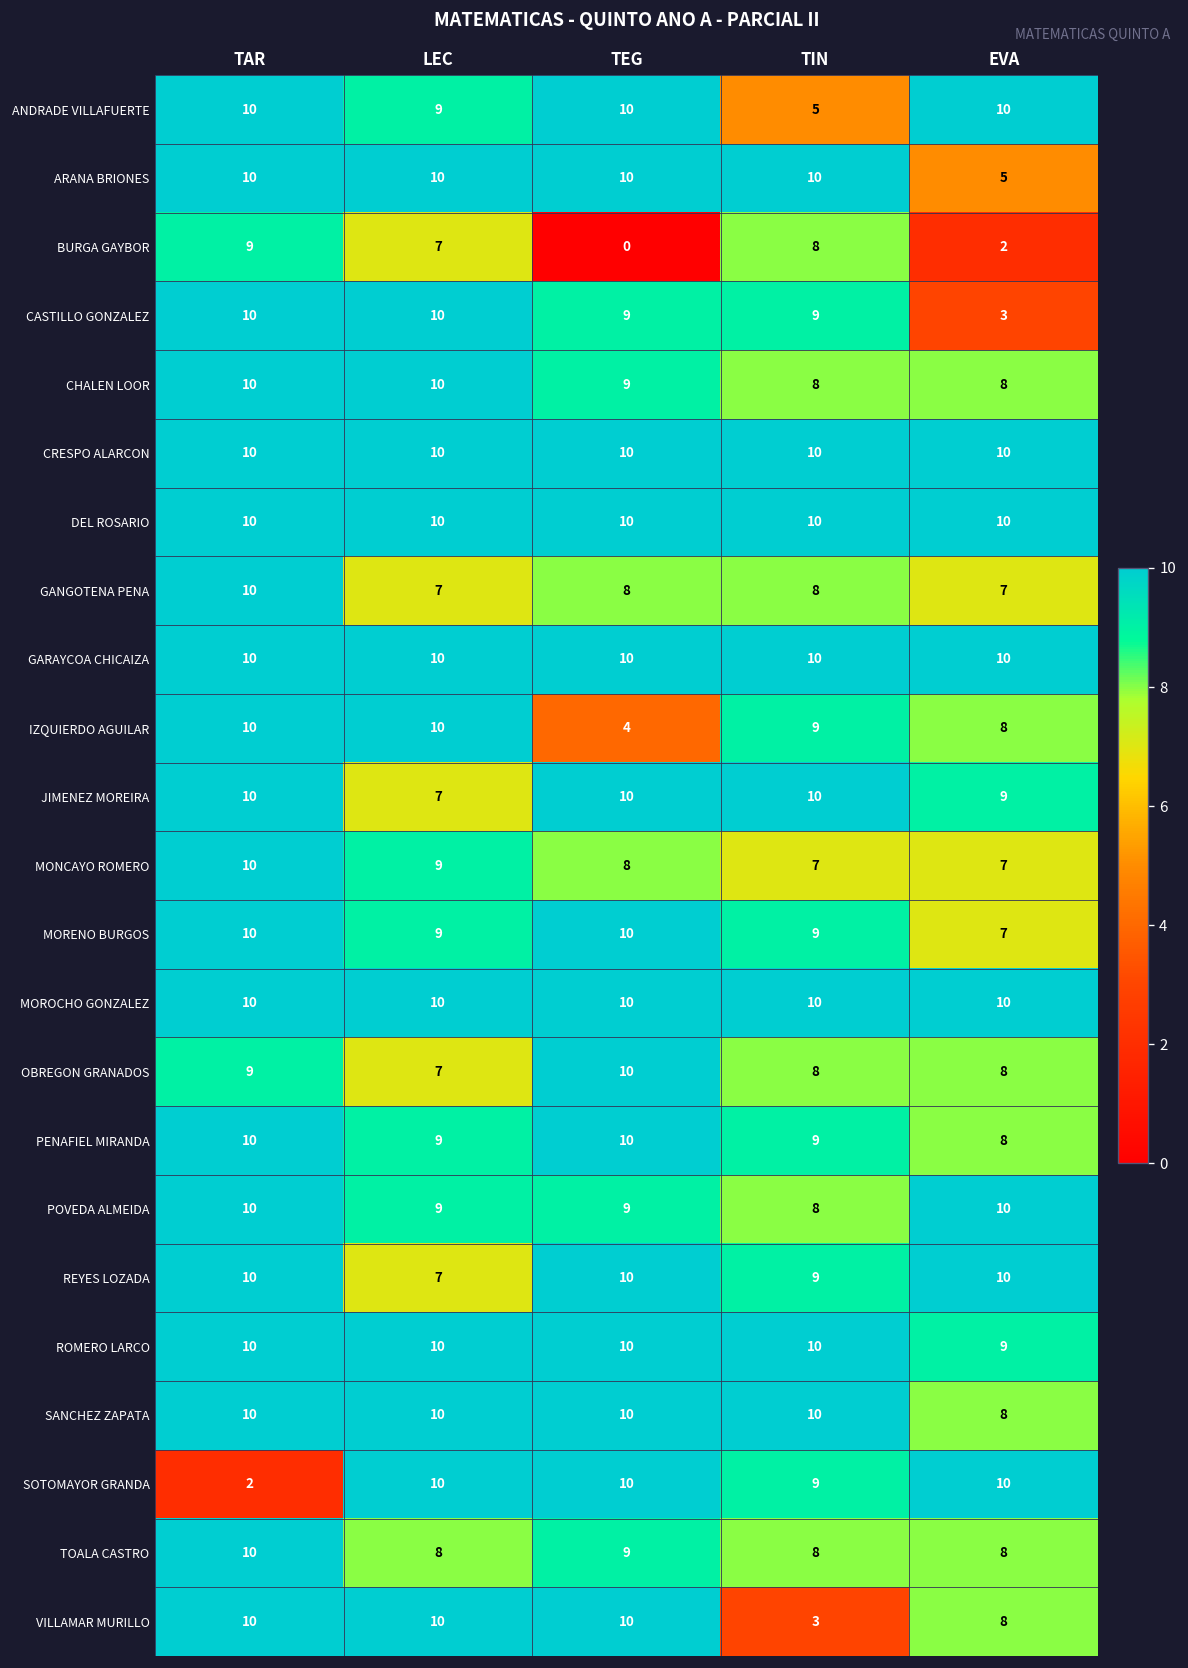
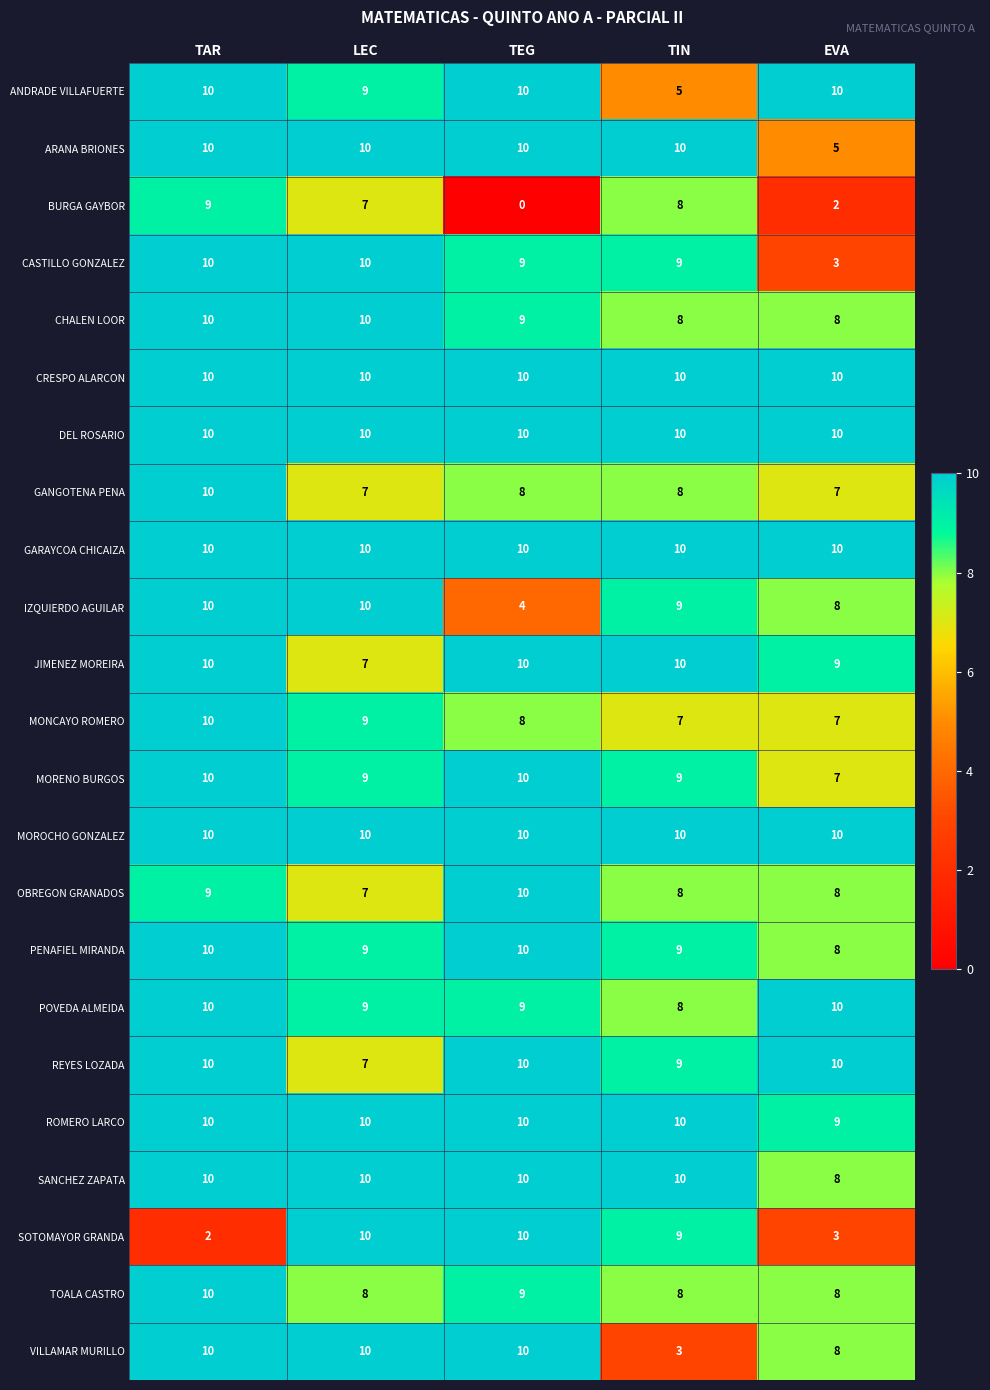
  {
    "ANDRADE VILLAFUERTE": {
      "TAR": 10,
      "LEC": 9,
      "TEG": 10,
      "TIN": 5,
      "EVA": 10
    },
    "ARANA BRIONES": {
      "TAR": 10,
      "LEC": 10,
      "TEG": 10,
      "TIN": 10,
      "EVA": 5
    },
    "BURGA GAYBOR": {
      "TAR": 9,
      "LEC": 7,
      "TEG": 0,
      "TIN": 8,
      "EVA": 2
    },
    "CASTILLO GONZALEZ": {
      "TAR": 10,
      "LEC": 10,
      "TEG": 9,
      "TIN": 9,
      "EVA": 3
    },
    "CHALEN LOOR": {
      "TAR": 10,
      "LEC": 10,
      "TEG": 9,
      "TIN": 8,
      "EVA": 8
    },
    "CRESPO ALARCON": {
      "TAR": 10,
      "LEC": 10,
      "TEG": 10,
      "TIN": 10,
      "EVA": 10
    },
    "DEL ROSARIO": {
      "TAR": 10,
      "LEC": 10,
      "TEG": 10,
      "TIN": 10,
      "EVA": 10
    },
    "GANGOTENA PENA": {
      "TAR": 10,
      "LEC": 7,
      "TEG": 8,
      "TIN": 8,
      "EVA": 7
    },
    "GARAYCOA CHICAIZA": {
      "TAR": 10,
      "LEC": 10,
      "TEG": 10,
      "TIN": 10,
      "EVA": 10
    },
    "IZQUIERDO AGUILAR": {
      "TAR": 10,
      "LEC": 10,
      "TEG": 4,
      "TIN": 9,
      "EVA": 8
    },
    "JIMENEZ MOREIRA": {
      "TAR": 10,
      "LEC": 7,
      "TEG": 10,
      "TIN": 10,
      "EVA": 9
    },
    "MONCAYO ROMERO": {
      "TAR": 10,
      "LEC": 9,
      "TEG": 8,
      "TIN": 7,
      "EVA": 7
    },
    "MORENO BURGOS": {
      "TAR": 10,
      "LEC": 9,
      "TEG": 10,
      "TIN": 9,
      "EVA": 7
    },
    "MOROCHO GONZALEZ": {
      "TAR": 10,
      "LEC": 10,
      "TEG": 10,
      "TIN": 10,
      "EVA": 10
    },
    "OBREGON GRANADOS": {
      "TAR": 9,
      "LEC": 7,
      "TEG": 10,
      "TIN": 8,
      "EVA": 8
    },
    "PENAFIEL MIRANDA": {
      "TAR": 10,
      "LEC": 9,
      "TEG": 10,
      "TIN": 9,
      "EVA": 8
    },
    "POVEDA ALMEIDA": {
      "TAR": 10,
      "LEC": 9,
      "TEG": 9,
      "TIN": 8,
      "EVA": 10
    },
    "REYES LOZADA": {
      "TAR": 10,
      "LEC": 7,
      "TEG": 10,
      "TIN": 9,
      "EVA": 10
    },
    "ROMERO LARCO": {
      "TAR": 10,
      "LEC": 10,
      "TEG": 10,
      "TIN": 10,
      "EVA": 9
    },
    "SANCHEZ ZAPATA": {
      "TAR": 10,
      "LEC": 10,
      "TEG": 10,
      "TIN": 10,
      "EVA": 8
    },
    "SOTOMAYOR GRANDA": {
      "TAR": 2,
      "LEC": 10,
      "TEG": 10,
      "TIN": 9,
-     "EVA": 10
+     "EVA": 3
    },
    "TOALA CASTRO": {
      "TAR": 10,
      "LEC": 8,
      "TEG": 9,
      "TIN": 8,
      "EVA": 8
    },
    "VILLAMAR MURILLO": {
      "TAR": 10,
      "LEC": 10,
      "TEG": 10,
      "TIN": 3,
      "EVA": 8
    }
  }
